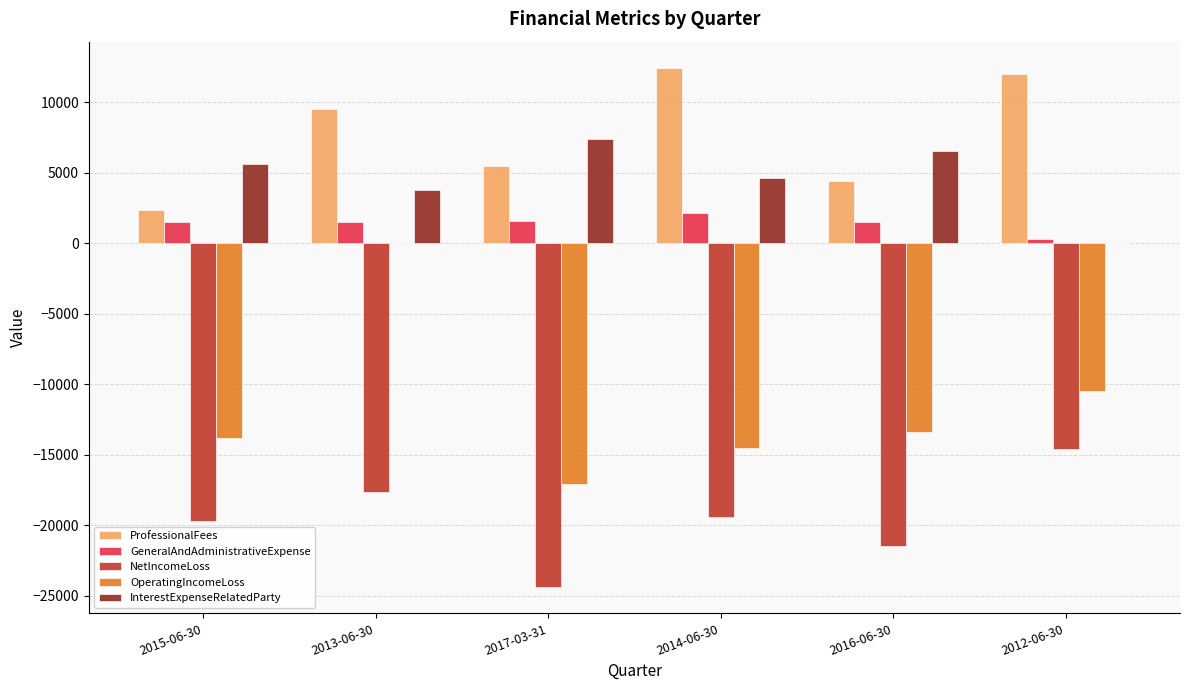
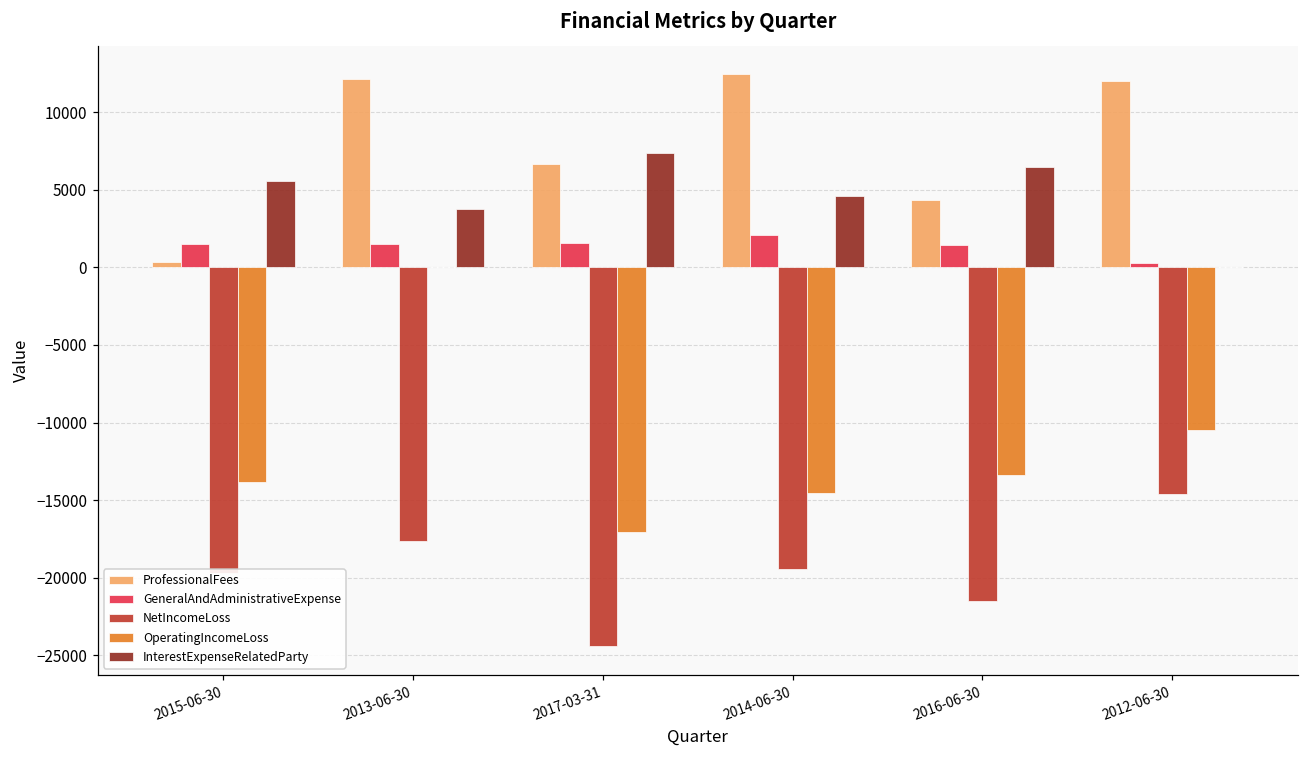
  {
    "ProfessionalFees": {
-     "2015-06-30": 2400,
-     "2013-06-30": 9500,
-     "2017-03-31": 5500,
+     "2015-06-30": 400,
+     "2013-06-30": 12200,
+     "2017-03-31": 6700,
      "2014-06-30": 12400,
      "2016-06-30": 4400,
      "2012-06-30": 12000
    },
    "OperatingIncomeLoss": {
      "2015-06-30": -13800,
      "2013-06-30": 0,
      "2017-03-31": -17100,
      "2014-06-30": -14500,
      "2016-06-30": -13400,
      "2012-06-30": -10500
    }
  }
